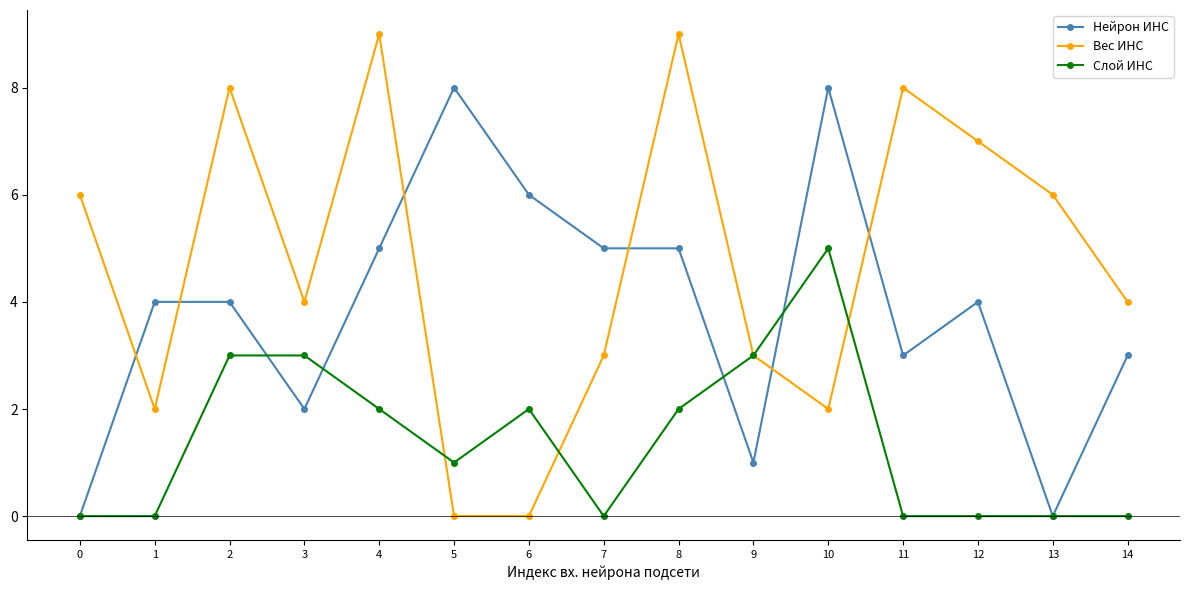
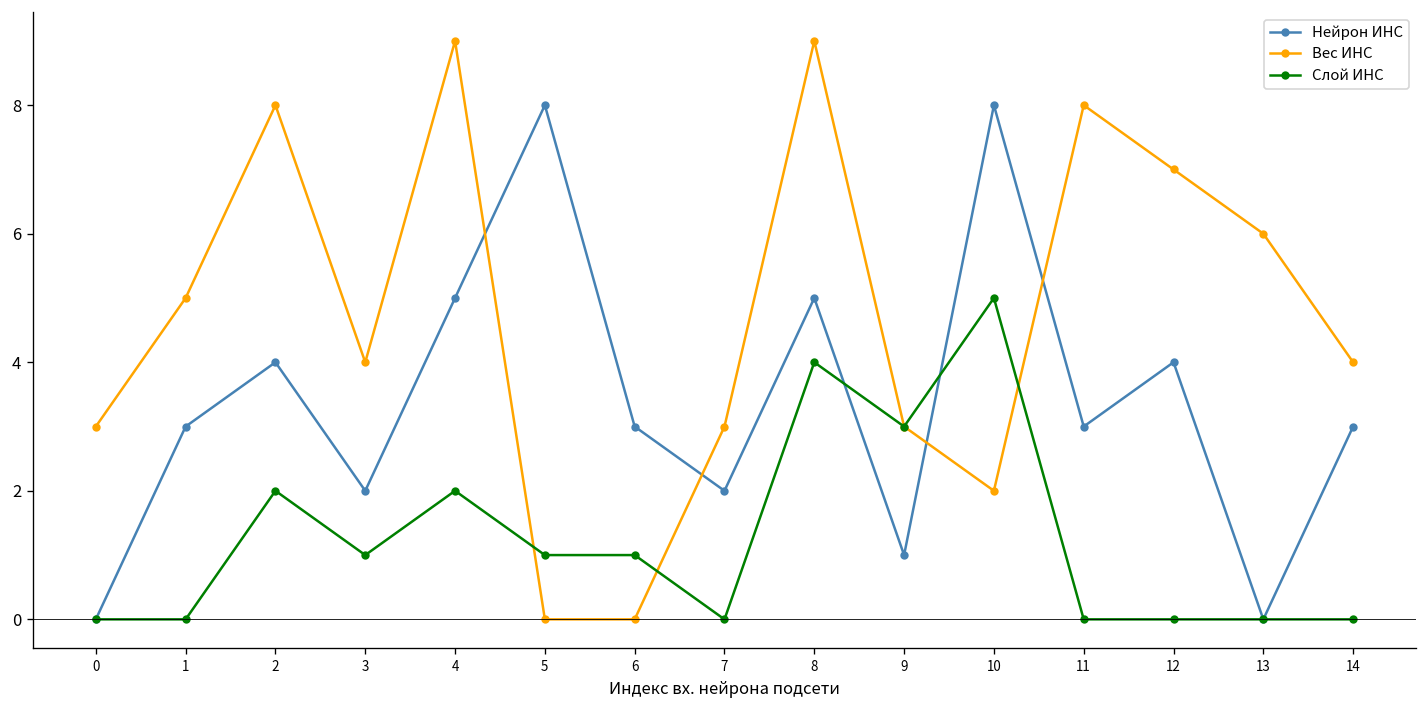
  {
    "Нейрон ИНС": {
-     "1": 4,
+     "1": 3,
      "2": 4,
      "3": 2,
      "4": 5,
      "5": 8,
-     "6": 6,
-     "7": 5,
+     "6": 3,
+     "7": 2,
      "8": 5,
      "9": 1,
      "10": 8,
      "11": 3,
      "12": 4,
      "14": 3
    },
    "Вес ИНС": {
-     "0": 6,
-     "1": 2,
+     "0": 3,
+     "1": 5,
      "2": 8,
      "3": 4,
      "4": 9,
      "5": 0,
      "6": 0,
      "7": 3,
      "8": 9,
      "10": 2,
      "11": 8,
      "12": 7,
      "13": 6,
      "14": 4
    },
    "Слой ИНС": {
      "1": 0,
-     "2": 3,
-     "3": 3,
+     "2": 2,
+     "3": 1,
      "4": 2,
      "5": 1,
-     "6": 2,
+     "6": 1,
      "7": 0,
-     "8": 2,
+     "8": 4,
      "10": 5,
      "11": 0,
      "12": 0,
      "14": 0
    }
  }
